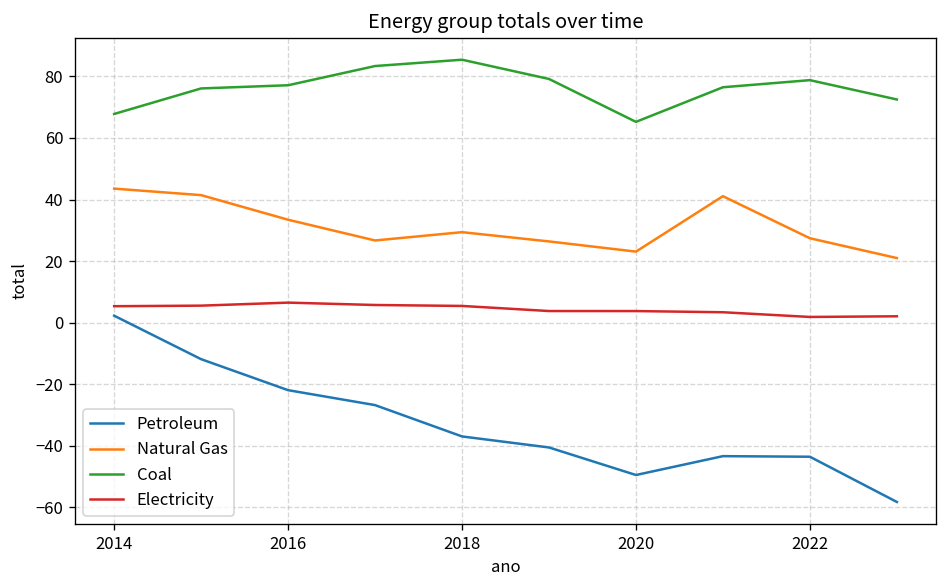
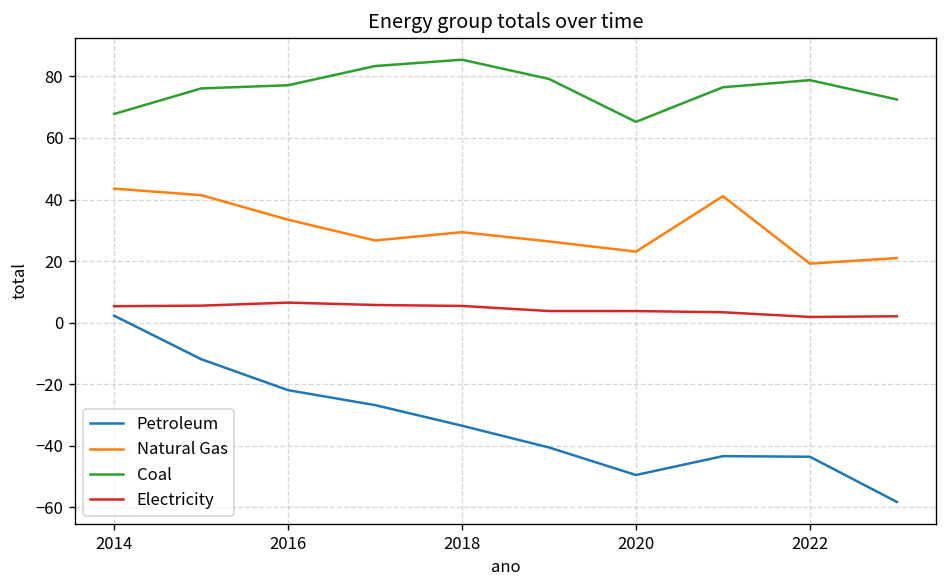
  {
    "Petroleum": {
      "2014": 2,
      "2016": -22,
-     "2018": -37,
+     "2018": -33,
      "2020": -49,
      "2022": -44
    },
    "Natural Gas": {
      "2014": 44,
      "2016": 33,
      "2018": 29,
      "2020": 23,
-     "2022": 27
+     "2022": 19
    },
    "Coal": {
      "2014": 68,
      "2016": 77,
      "2018": 85,
      "2020": 65,
      "2022": 79
    },
    "Electricity": {
      "2014": 5,
      "2016": 7,
      "2018": 5,
      "2020": 4,
      "2022": 2
    }
  }
